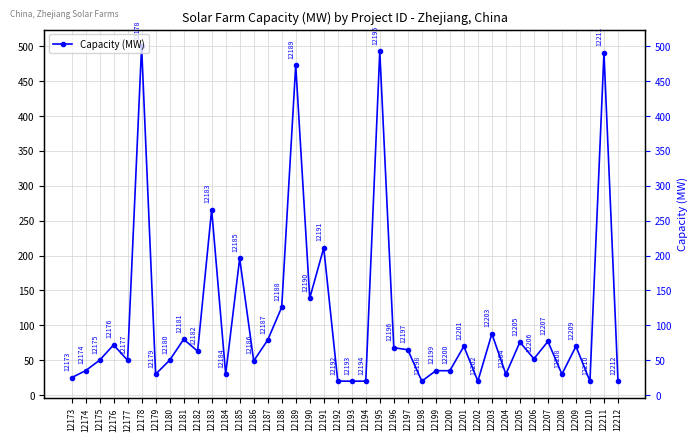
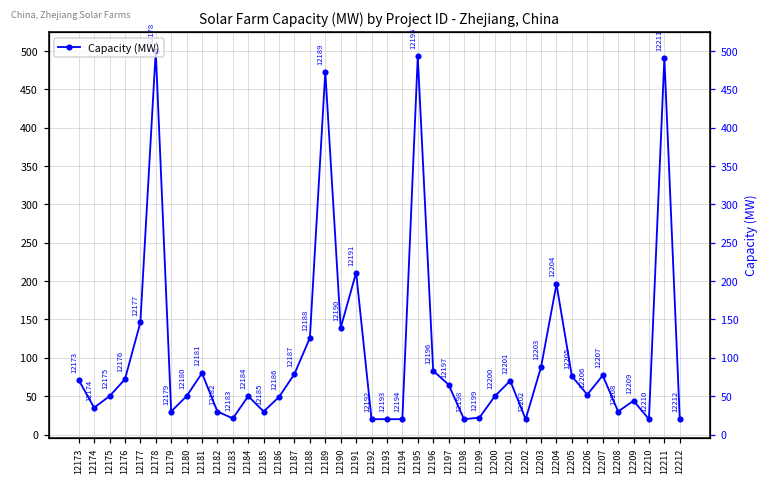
  {
-   "12173": 30,
+   "12173": 70,
    "12174": 40,
-   "12177": 50,
-   "12182": 60,
-   "12183": 270,
-   "12184": 30,
-   "12185": 200,
-   "12196": 70,
+   "12177": 150,
+   "12182": 30,
+   "12183": 20,
+   "12184": 50,
+   "12185": 30,
+   "12196": 80,
    "12197": 70,
-   "12199": 40,
-   "12200": 40,
-   "12204": 30,
+   "12199": 20,
+   "12200": 50,
+   "12204": 200,
    "12206": 50,
-   "12209": 70,
+   "12209": 40,
    "12210": 20
  }
